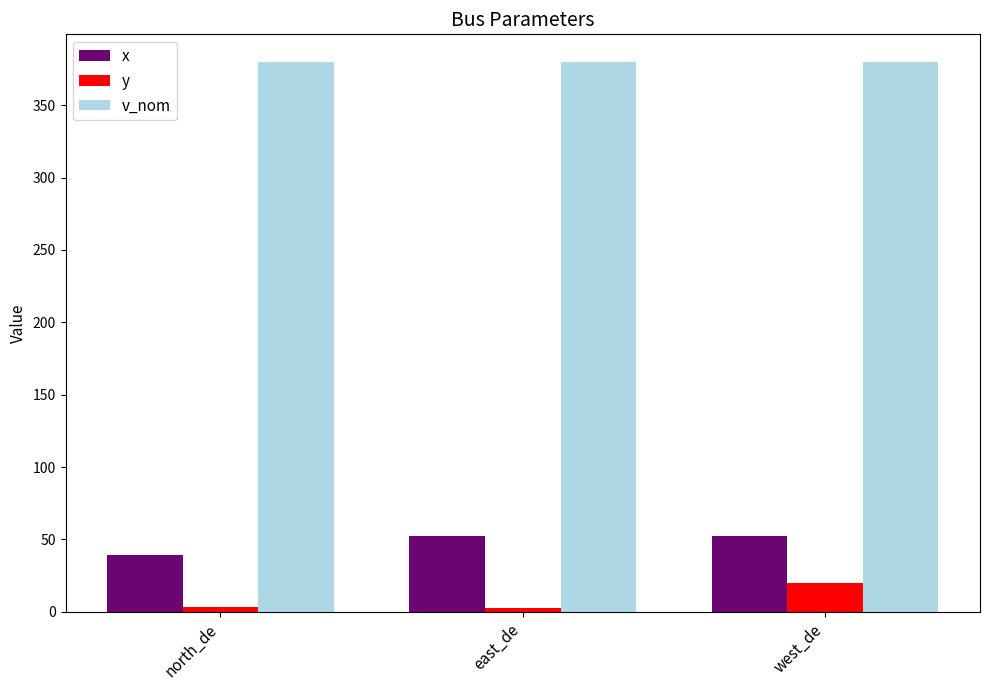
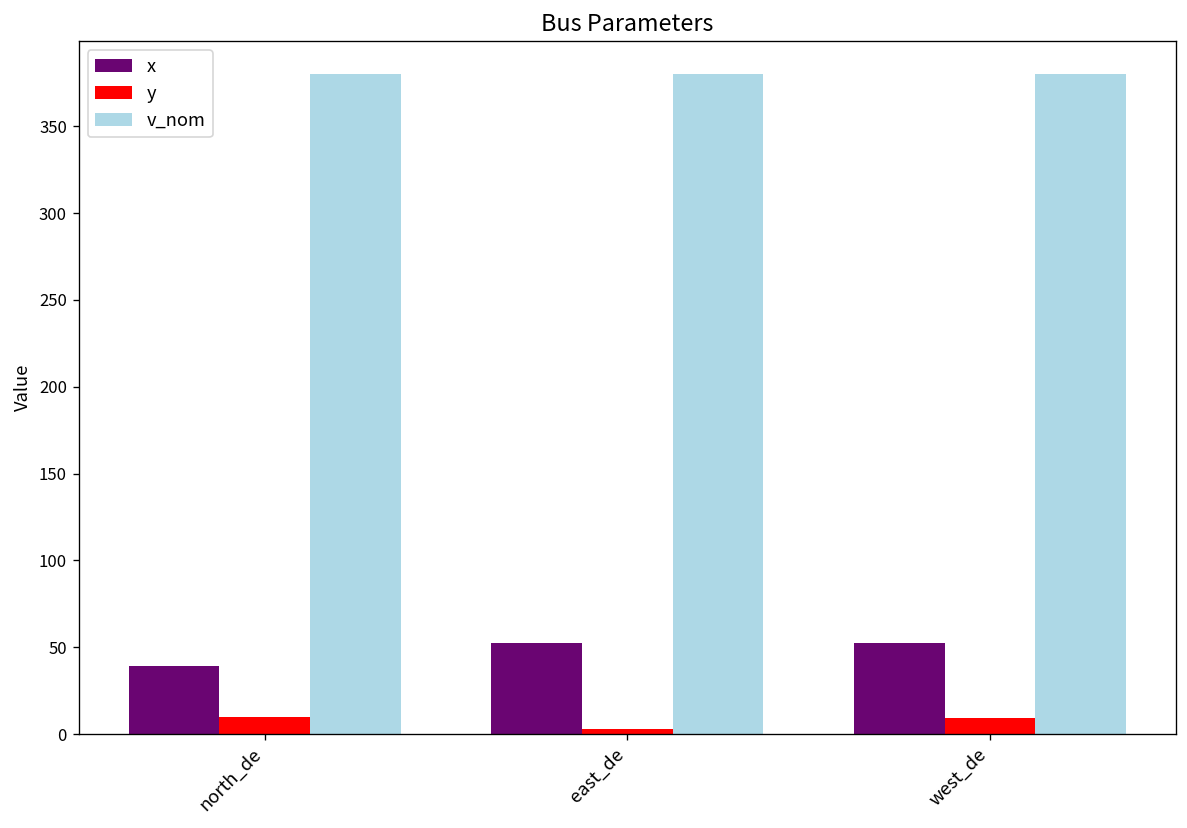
  {
    "x": {
      "north_de": 39,
      "east_de": 52,
      "west_de": 53
    },
    "y": {
-     "north_de": 4,
+     "north_de": 10,
      "east_de": 3,
-     "west_de": 20
+     "west_de": 9
    },
    "v_nom": {
      "north_de": 380,
      "east_de": 380,
      "west_de": 380
    }
  }
